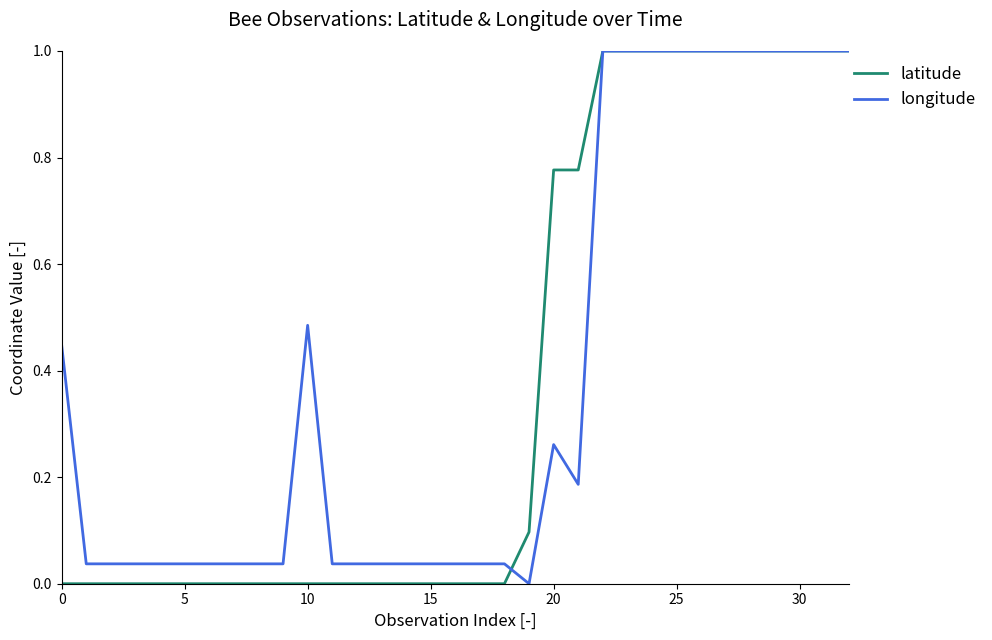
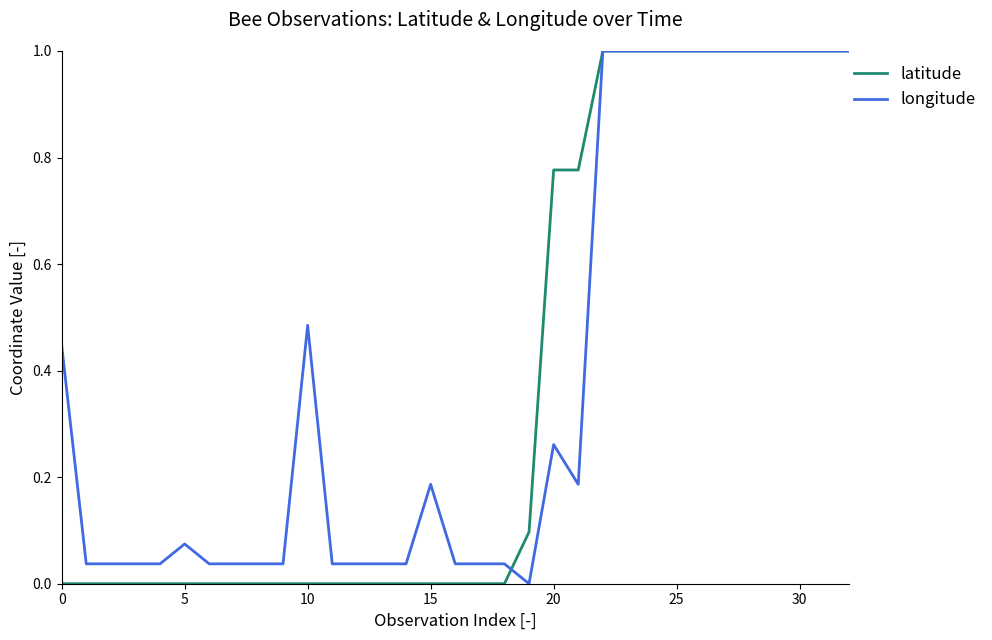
  {
    "latitude": {
      "0": 0.00,
      "5": 0.00,
      "10": 0.00,
      "15": 0.00,
      "20": 0.78
    },
    "longitude": {
      "0": 0.45,
-     "5": 0.04,
+     "5": 0.07,
      "10": 0.49,
-     "15": 0.04,
+     "15": 0.19,
      "20": 0.26
    }
  }
